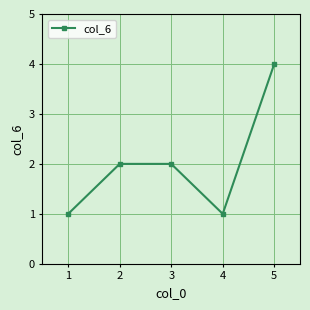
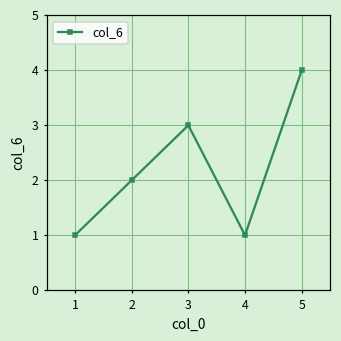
  {
    "1": 1,
    "2": 2,
-   "3": 2,
+   "3": 3,
    "4": 1,
    "5": 4
  }
